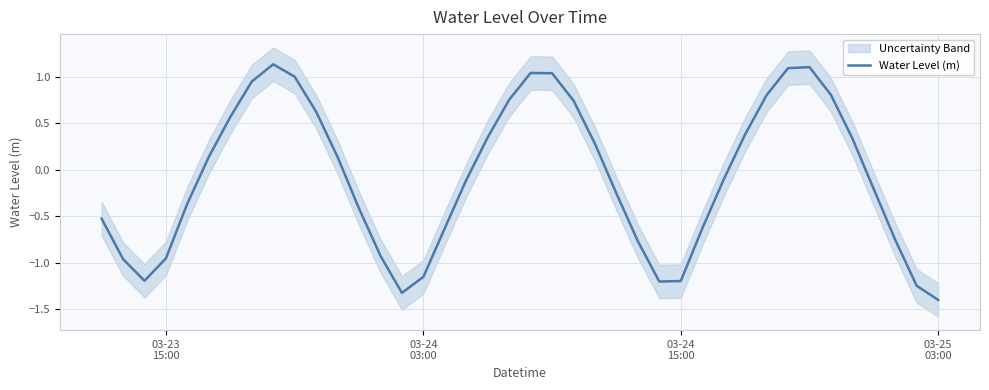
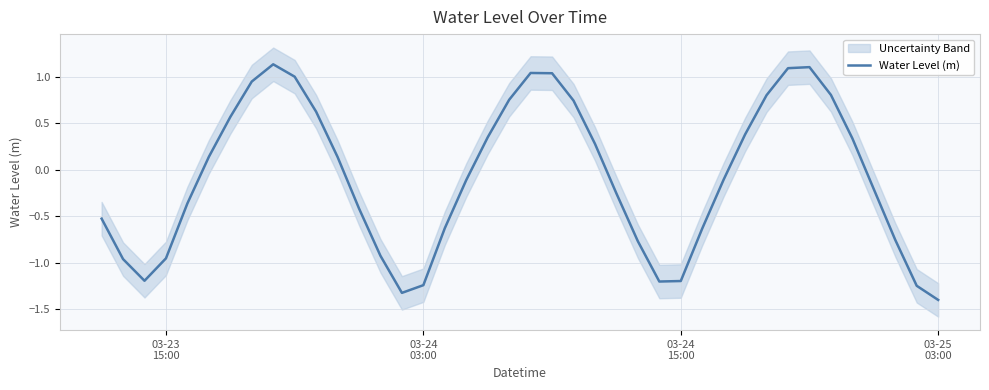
  {
    "Water Level (m)": {
      "03-23 15:00": -1.0,
-     "03-24 03:00": -1.1,
+     "03-24 03:00": -1.2,
      "03-24 15:00": -1.2,
      "03-25 03:00": -1.4
    }
  }
